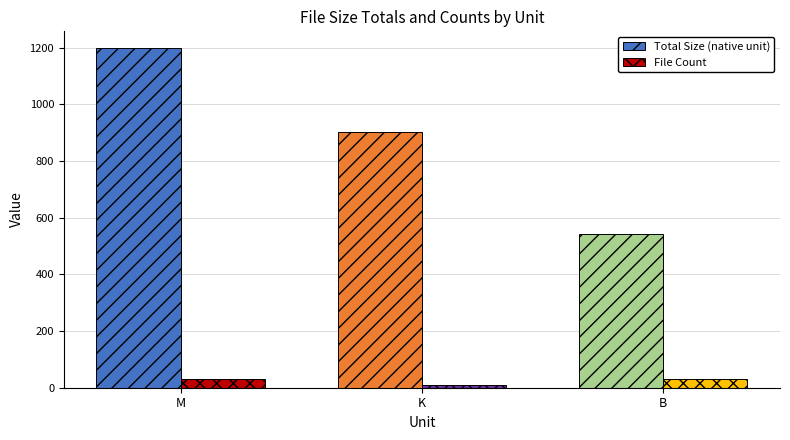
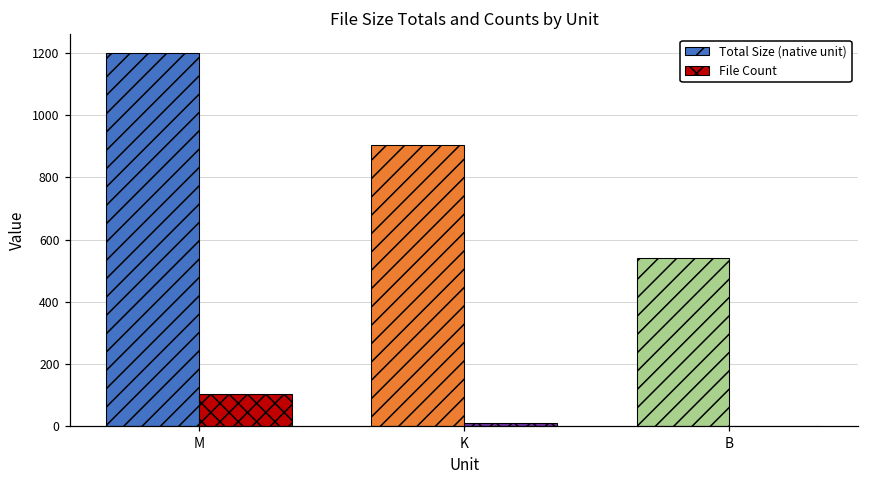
  {
    "Total Size (native unit)": {
      "M": 1200,
      "K": 900,
      "B": 540
    },
    "File Count": {
-     "M": 30,
+     "M": 100,
      "K": 10,
-     "B": 30
+     "B": 0
    }
  }
